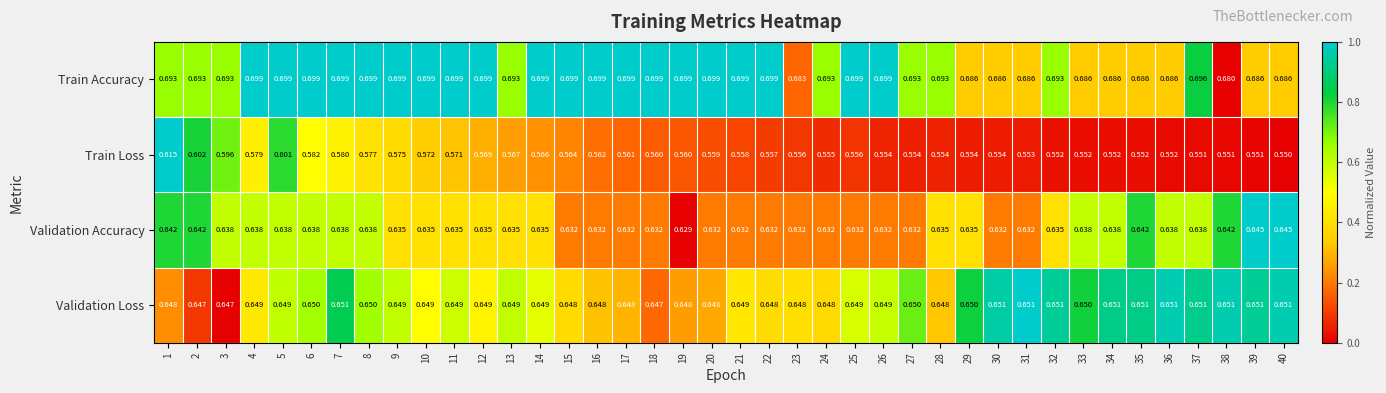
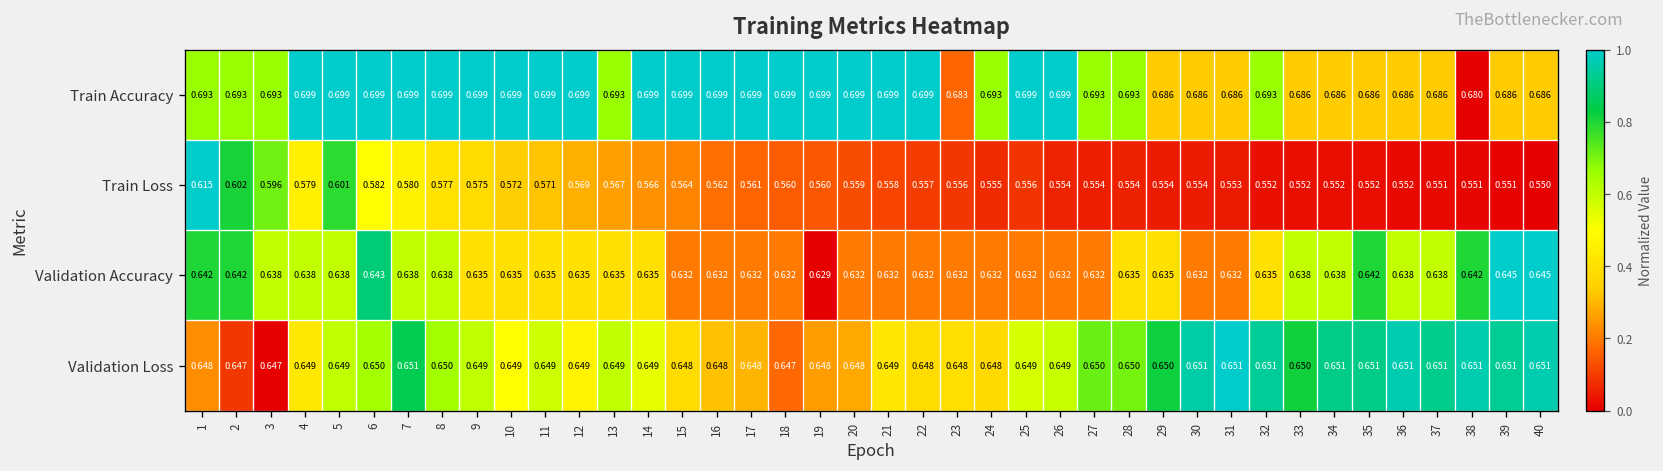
  {
    "Train Accuracy": {
      "1": 0.693,
      "2": 0.693,
      "3": 0.693,
      "4": 0.699,
      "5": 0.699,
      "6": 0.699,
      "7": 0.699,
      "8": 0.699,
      "9": 0.699,
      "10": 0.699,
      "11": 0.699,
      "12": 0.699,
      "13": 0.693,
      "14": 0.699,
      "15": 0.699,
      "16": 0.699,
      "17": 0.699,
      "18": 0.699,
      "19": 0.699,
      "20": 0.699,
      "21": 0.699,
      "22": 0.699,
      "23": 0.683,
      "24": 0.693,
      "25": 0.699,
      "26": 0.699,
      "27": 0.693,
      "28": 0.693,
      "29": 0.686,
      "30": 0.686,
      "31": 0.686,
      "32": 0.693,
      "33": 0.686,
      "34": 0.686,
      "35": 0.686,
      "36": 0.686,
-     "37": 0.696,
+     "37": 0.686,
      "38": 0.680,
      "39": 0.686,
      "40": 0.686
    },
    "Train Loss": {
      "1": 0.615,
      "2": 0.602,
      "3": 0.596,
      "4": 0.579,
      "5": 0.601,
      "6": 0.582,
      "7": 0.580,
      "8": 0.577,
      "9": 0.575,
      "10": 0.572,
      "11": 0.571,
      "12": 0.569,
      "13": 0.567,
      "14": 0.566,
      "15": 0.564,
      "16": 0.562,
      "17": 0.561,
      "18": 0.560,
      "19": 0.560,
      "20": 0.559,
      "21": 0.558,
      "22": 0.557,
      "23": 0.556,
      "24": 0.555,
      "25": 0.556,
      "26": 0.554,
      "27": 0.554,
      "28": 0.554,
      "29": 0.554,
      "30": 0.554,
      "31": 0.553,
      "32": 0.552,
      "33": 0.552,
      "34": 0.552,
      "35": 0.552,
      "36": 0.552,
      "37": 0.551,
      "38": 0.551,
      "39": 0.551,
      "40": 0.550
    },
    "Validation Accuracy": {
      "1": 0.642,
      "2": 0.642,
      "3": 0.638,
      "4": 0.638,
      "5": 0.638,
-     "6": 0.638,
+     "6": 0.643,
      "7": 0.638,
      "8": 0.638,
      "9": 0.635,
      "10": 0.635,
      "11": 0.635,
      "12": 0.635,
      "13": 0.635,
      "14": 0.635,
      "15": 0.632,
      "16": 0.632,
      "17": 0.632,
      "18": 0.632,
      "19": 0.629,
      "20": 0.632,
      "21": 0.632,
      "22": 0.632,
      "23": 0.632,
      "24": 0.632,
      "25": 0.632,
      "26": 0.632,
      "27": 0.632,
      "28": 0.635,
      "29": 0.635,
      "30": 0.632,
      "31": 0.632,
      "32": 0.635,
      "33": 0.638,
      "34": 0.638,
      "35": 0.642,
      "36": 0.638,
      "37": 0.638,
      "38": 0.642,
      "39": 0.645,
      "40": 0.645
    },
    "Validation Loss": {
      "1": 0.648,
      "2": 0.647,
      "3": 0.647,
      "4": 0.649,
      "5": 0.649,
      "6": 0.650,
      "7": 0.651,
      "8": 0.650,
      "9": 0.649,
      "10": 0.649,
      "11": 0.649,
      "12": 0.649,
      "13": 0.649,
      "14": 0.649,
      "15": 0.648,
      "16": 0.648,
      "17": 0.648,
      "18": 0.647,
      "19": 0.648,
      "20": 0.648,
      "21": 0.649,
      "22": 0.648,
      "23": 0.648,
      "24": 0.648,
      "25": 0.649,
      "26": 0.649,
      "27": 0.650,
-     "28": 0.648,
+     "28": 0.650,
      "29": 0.650,
      "30": 0.651,
      "31": 0.651,
      "32": 0.651,
      "33": 0.650,
      "34": 0.651,
      "35": 0.651,
      "36": 0.651,
      "37": 0.651,
      "38": 0.651,
      "39": 0.651,
      "40": 0.651
    }
  }
